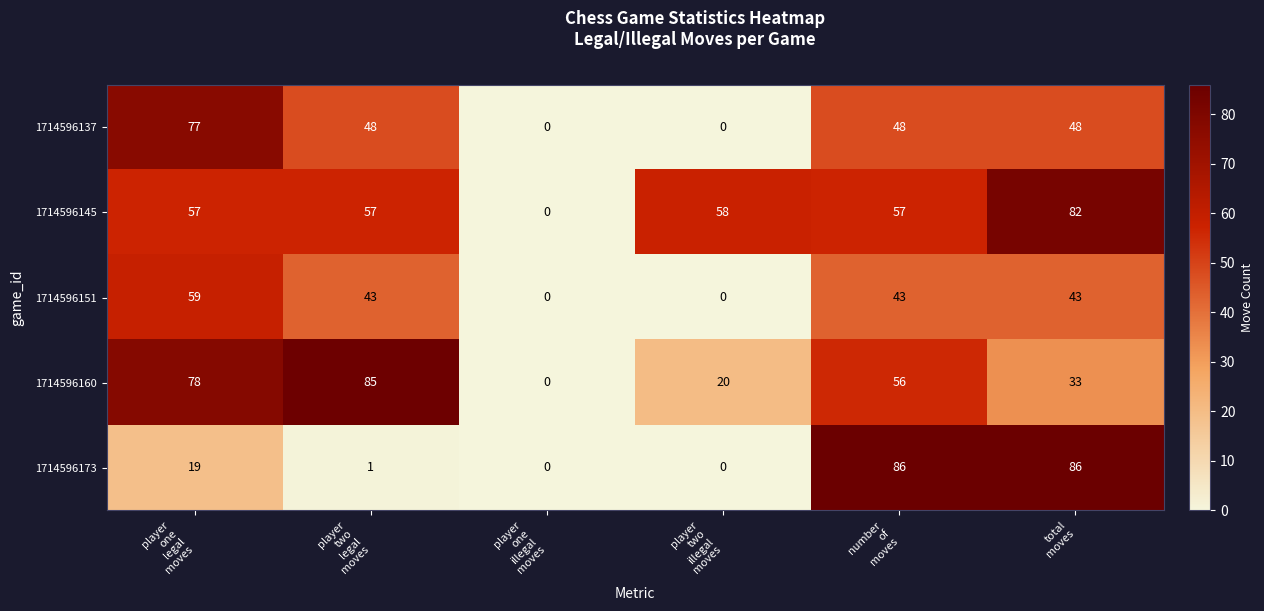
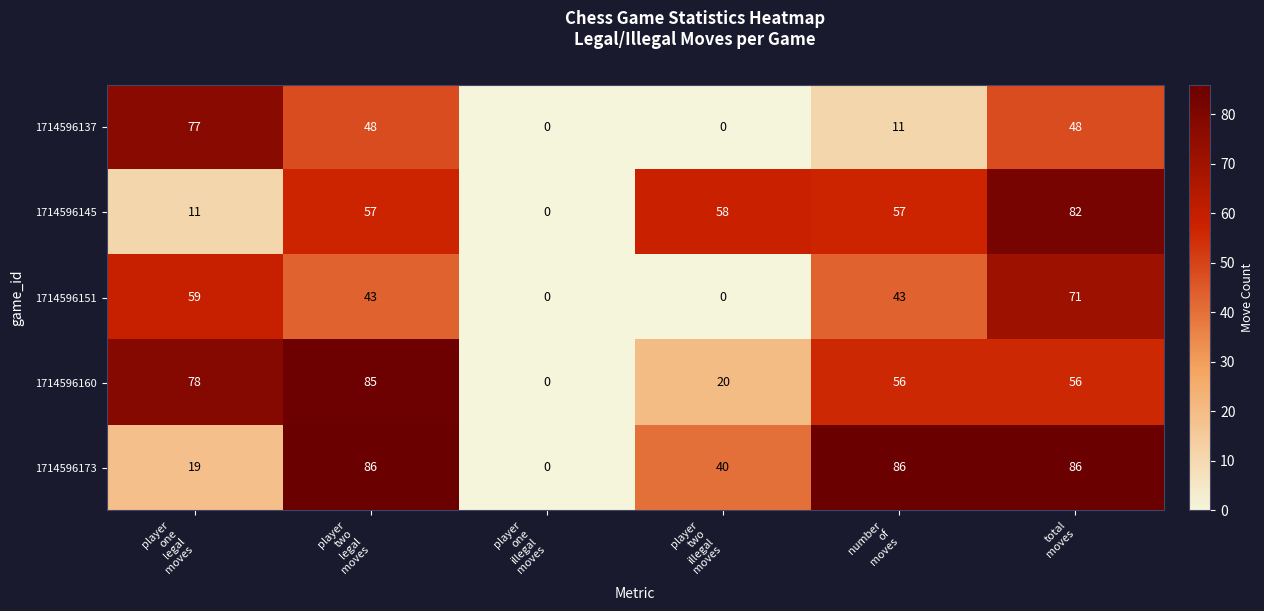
  {
    "1714596137": {
      "player one legal moves": 77,
      "player two legal moves": 48,
      "player one illegal moves": 0,
      "player two illegal moves": 0,
-     "number of moves": 48,
+     "number of moves": 11,
      "total moves": 48
    },
    "1714596145": {
-     "player one legal moves": 57,
+     "player one legal moves": 11,
      "player two legal moves": 57,
      "player one illegal moves": 0,
      "player two illegal moves": 58,
      "number of moves": 57,
      "total moves": 82
    },
    "1714596151": {
      "player one legal moves": 59,
      "player two legal moves": 43,
      "player one illegal moves": 0,
      "player two illegal moves": 0,
      "number of moves": 43,
-     "total moves": 43
+     "total moves": 71
    },
    "1714596160": {
      "player one legal moves": 78,
      "player two legal moves": 85,
      "player one illegal moves": 0,
      "player two illegal moves": 20,
      "number of moves": 56,
-     "total moves": 33
+     "total moves": 56
    },
    "1714596173": {
      "player one legal moves": 19,
-     "player two legal moves": 1,
+     "player two legal moves": 86,
      "player one illegal moves": 0,
-     "player two illegal moves": 0,
+     "player two illegal moves": 40,
      "number of moves": 86,
      "total moves": 86
    }
  }
